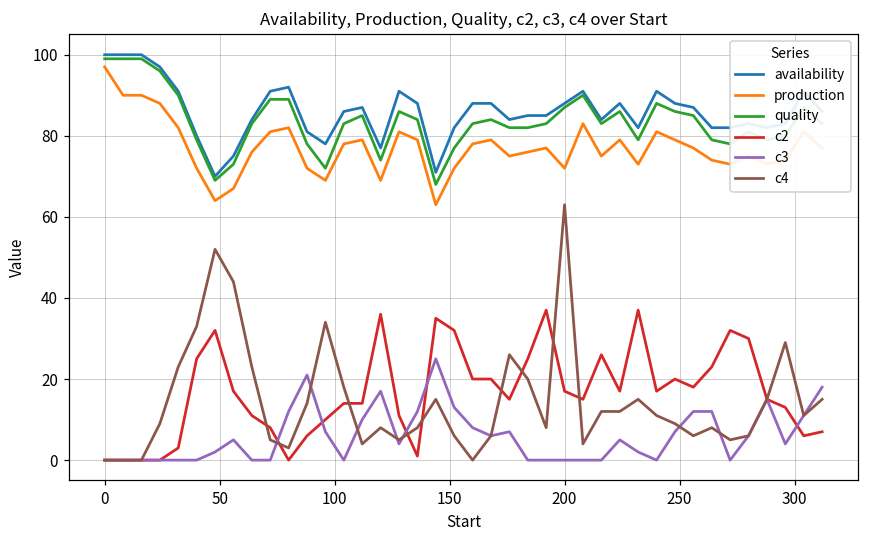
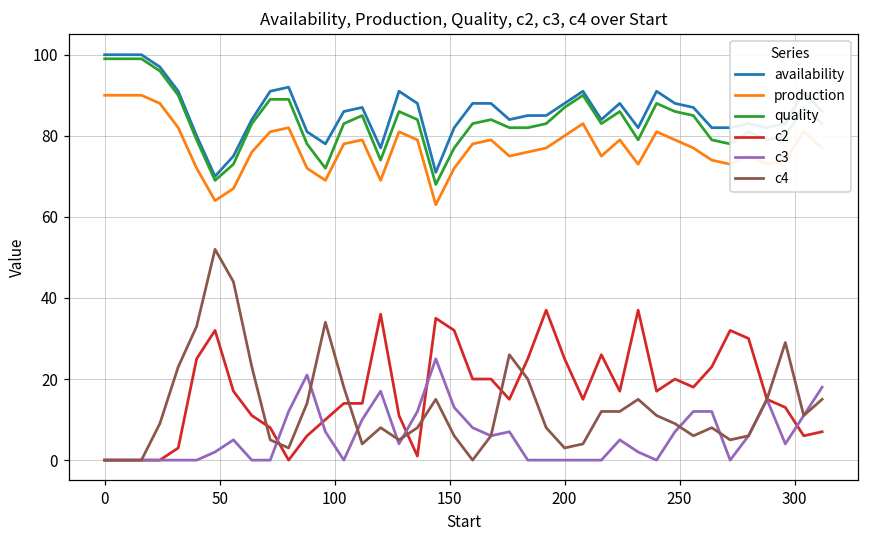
  {
    "availability": {
      "0": 100,
      "200": 88
    },
    "production": {
-     "0": 97,
-     "200": 72
+     "0": 90,
+     "200": 80
    },
    "quality": {
      "0": 99,
      "200": 87
    },
    "c2": {
-     "200": 17
+     "200": 25
    },
    "c3": {
      "200": 0
    },
    "c4": {
-     "200": 63
+     "200": 3
    }
  }
